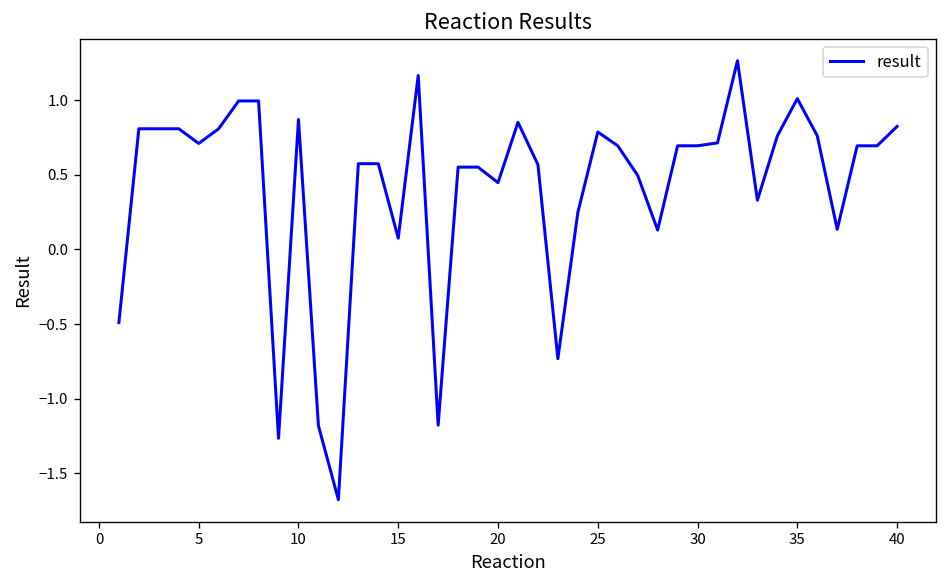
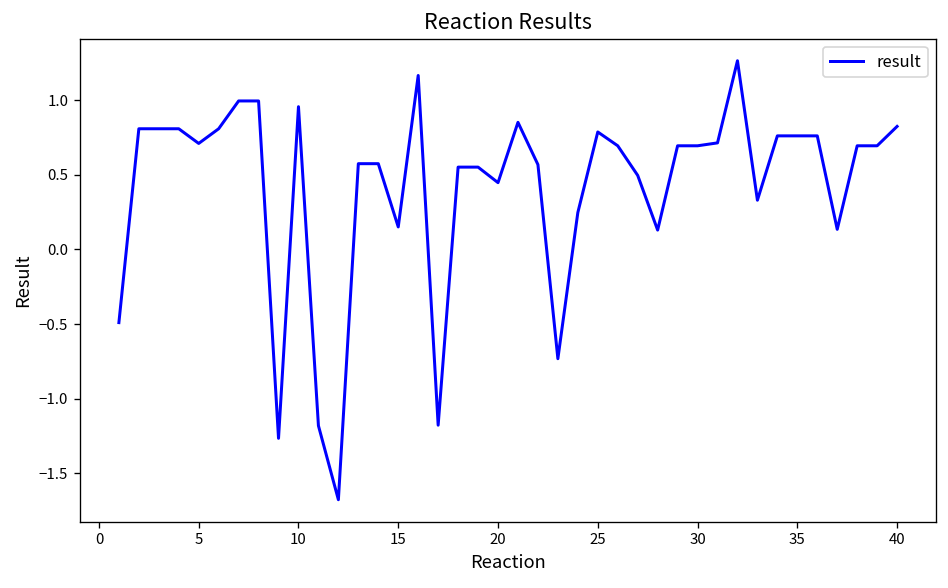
  {
    "5": 0.71,
-   "10": 0.87,
-   "15": 0.08,
+   "10": 0.96,
+   "15": 0.15,
    "20": 0.45,
    "25": 0.79,
    "30": 0.70,
-   "35": 1.01,
+   "35": 0.76,
    "40": 0.82
  }
